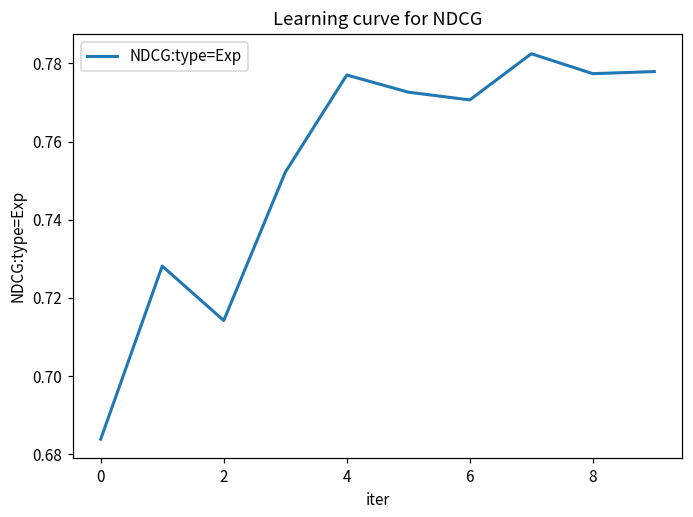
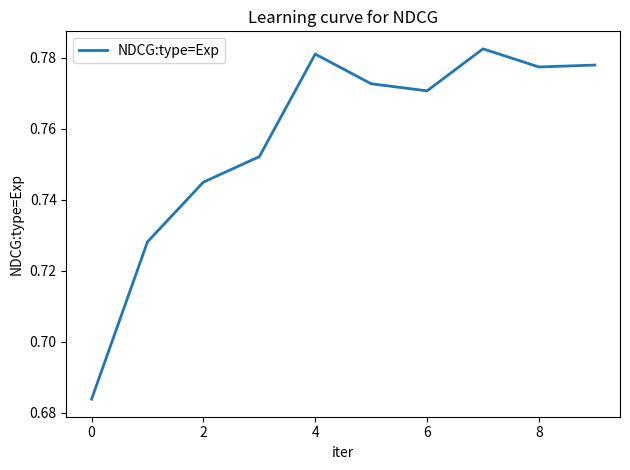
  {
    "0": 0.684,
-   "2": 0.714,
-   "4": 0.777,
+   "2": 0.745,
+   "4": 0.781,
    "6": 0.771,
    "8": 0.777
  }
